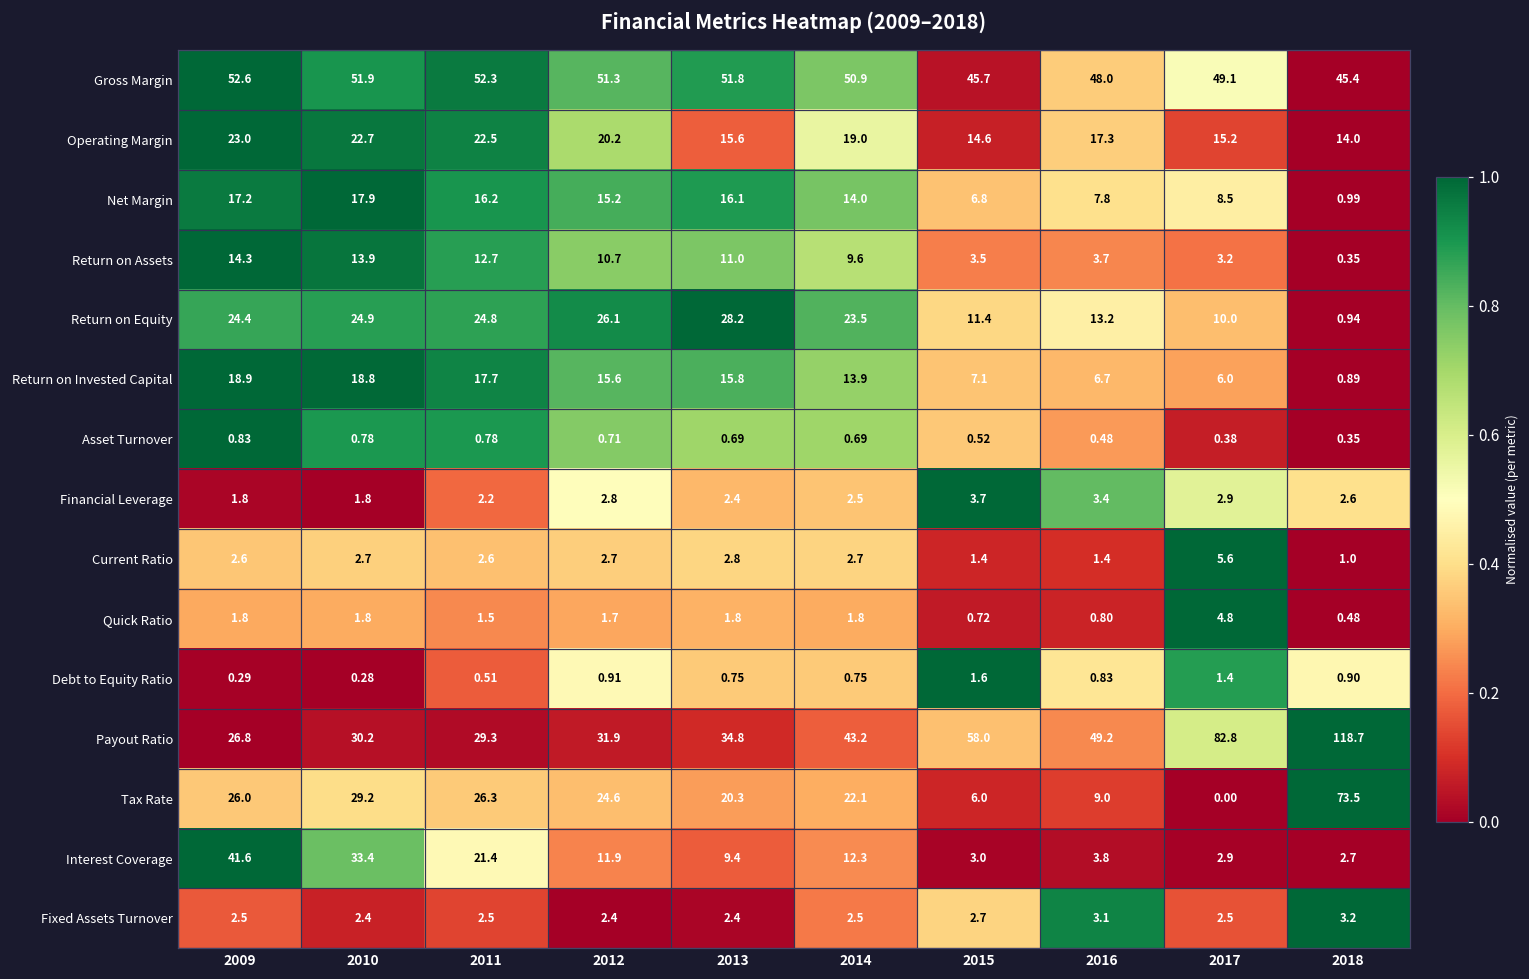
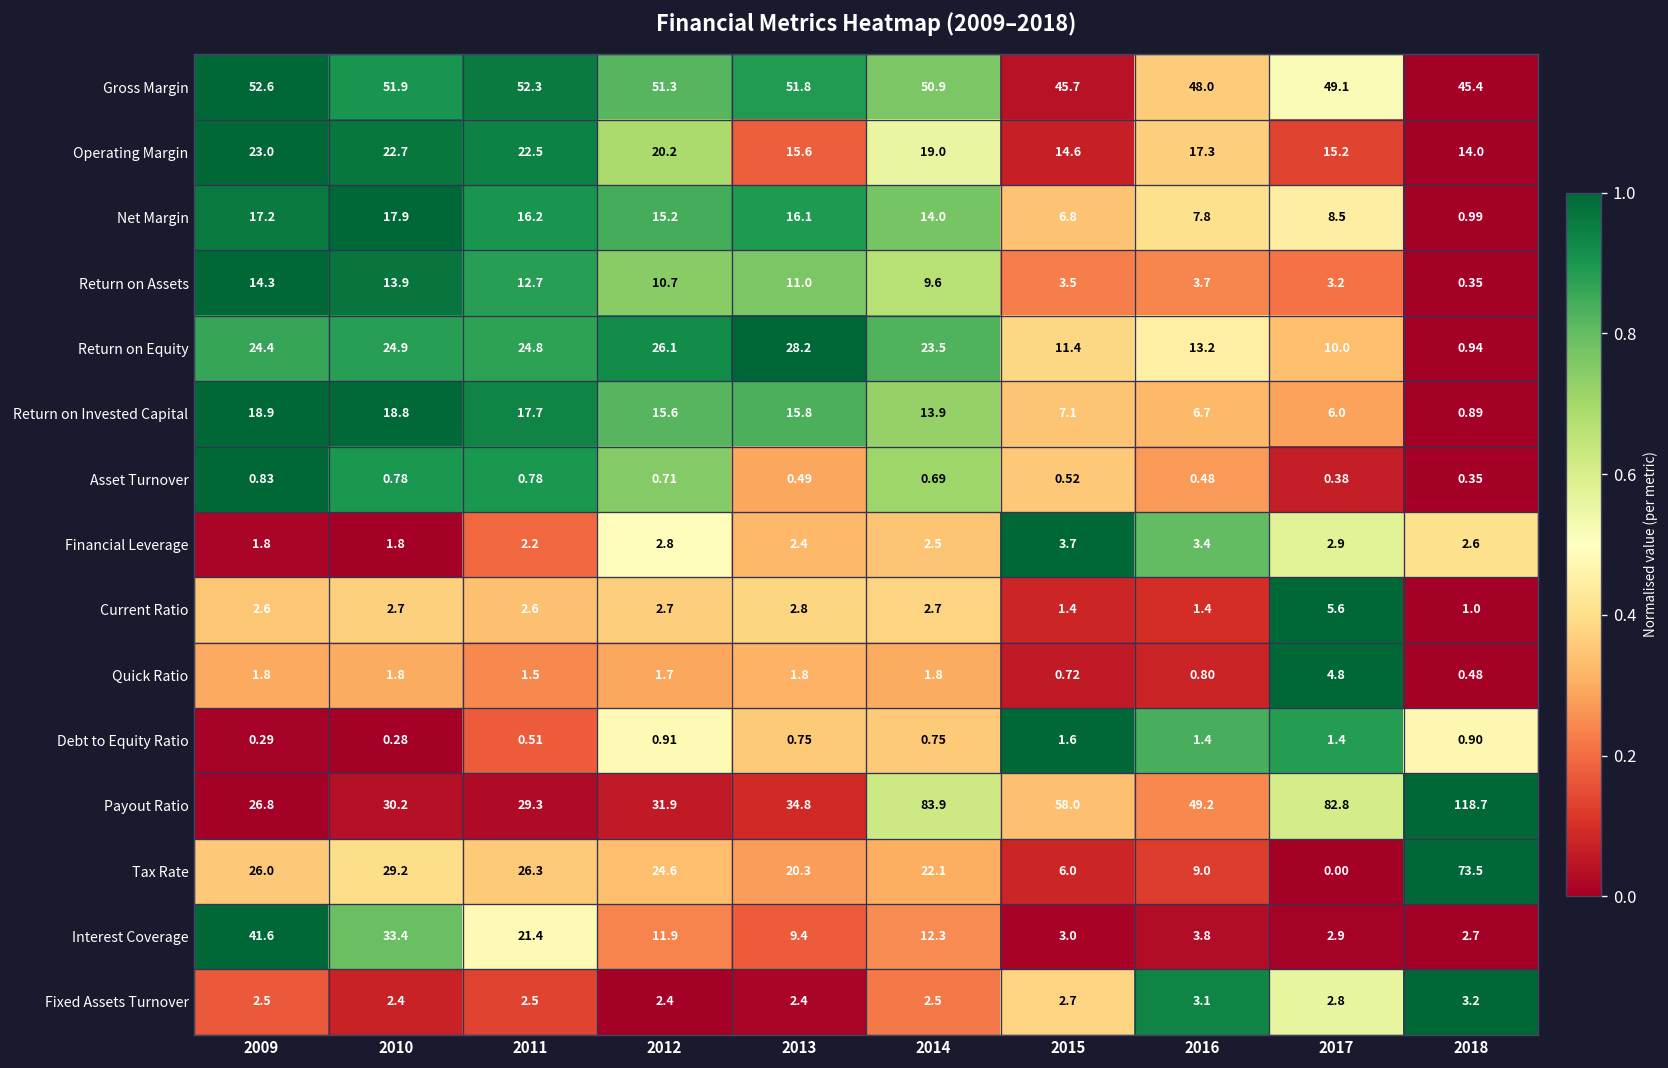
  {
    "Gross Margin": {
      "2009": 52.6,
      "2010": 51.9,
      "2011": 52.3,
      "2012": 51.3,
      "2013": 51.8,
      "2014": 50.9,
      "2015": 45.7,
      "2016": 48.0,
      "2017": 49.1,
      "2018": 45.4
    },
    "Operating Margin": {
      "2009": 23.0,
      "2010": 22.7,
      "2011": 22.5,
      "2012": 20.2,
      "2013": 15.6,
      "2014": 19.0,
      "2015": 14.6,
      "2016": 17.3,
      "2017": 15.2,
      "2018": 14.0
    },
    "Net Margin": {
      "2009": 17.2,
      "2010": 17.9,
      "2011": 16.2,
      "2012": 15.2,
      "2013": 16.1,
      "2014": 14.0,
      "2015": 6.8,
      "2016": 7.8,
      "2017": 8.5,
      "2018": 0.99
    },
    "Return on Assets": {
      "2009": 14.3,
      "2010": 13.9,
      "2011": 12.7,
      "2012": 10.7,
      "2013": 11.0,
      "2014": 9.6,
      "2015": 3.5,
      "2016": 3.7,
      "2017": 3.2,
      "2018": 0.35
    },
    "Return on Equity": {
      "2009": 24.4,
      "2010": 24.9,
      "2011": 24.8,
      "2012": 26.1,
      "2013": 28.2,
      "2014": 23.5,
      "2015": 11.4,
      "2016": 13.2,
      "2017": 10.0,
      "2018": 0.94
    },
    "Return on Invested Capital": {
      "2009": 18.9,
      "2010": 18.8,
      "2011": 17.7,
      "2012": 15.6,
      "2013": 15.8,
      "2014": 13.9,
      "2015": 7.1,
      "2016": 6.7,
      "2017": 6.0,
      "2018": 0.89
    },
    "Asset Turnover": {
      "2009": 0.83,
      "2010": 0.78,
      "2011": 0.78,
      "2012": 0.71,
-     "2013": 0.69,
+     "2013": 0.49,
      "2014": 0.69,
      "2015": 0.52,
      "2016": 0.48,
      "2017": 0.38,
      "2018": 0.35
    },
    "Financial Leverage": {
      "2009": 1.8,
      "2010": 1.8,
      "2011": 2.2,
      "2012": 2.8,
      "2013": 2.4,
      "2014": 2.5,
      "2015": 3.7,
      "2016": 3.4,
      "2017": 2.9,
      "2018": 2.6
    },
    "Current Ratio": {
      "2009": 2.6,
      "2010": 2.7,
      "2011": 2.6,
      "2012": 2.7,
      "2013": 2.8,
      "2014": 2.7,
      "2015": 1.4,
      "2016": 1.4,
      "2017": 5.6,
      "2018": 1.0
    },
    "Quick Ratio": {
      "2009": 1.8,
      "2010": 1.8,
      "2011": 1.5,
      "2012": 1.7,
      "2013": 1.8,
      "2014": 1.8,
      "2015": 0.72,
      "2016": 0.80,
      "2017": 4.8,
      "2018": 0.48
    },
    "Debt to Equity Ratio": {
      "2009": 0.29,
      "2010": 0.28,
      "2011": 0.51,
      "2012": 0.91,
      "2013": 0.75,
      "2014": 0.75,
      "2015": 1.6,
-     "2016": 0.83,
+     "2016": 1.4,
      "2017": 1.4,
      "2018": 0.90
    },
    "Payout Ratio": {
      "2009": 26.8,
      "2010": 30.2,
      "2011": 29.3,
      "2012": 31.9,
      "2013": 34.8,
-     "2014": 43.2,
+     "2014": 83.9,
      "2015": 58.0,
      "2016": 49.2,
      "2017": 82.8,
      "2018": 118.7
    },
    "Tax Rate": {
      "2009": 26.0,
      "2010": 29.2,
      "2011": 26.3,
      "2012": 24.6,
      "2013": 20.3,
      "2014": 22.1,
      "2015": 6.0,
      "2016": 9.0,
      "2017": 0.00,
      "2018": 73.5
    },
    "Interest Coverage": {
      "2009": 41.6,
      "2010": 33.4,
      "2011": 21.4,
      "2012": 11.9,
      "2013": 9.4,
      "2014": 12.3,
      "2015": 3.0,
      "2016": 3.8,
      "2017": 2.9,
      "2018": 2.7
    },
    "Fixed Assets Turnover": {
      "2009": 2.5,
      "2010": 2.4,
      "2011": 2.5,
      "2012": 2.4,
      "2013": 2.4,
      "2014": 2.5,
      "2015": 2.7,
      "2016": 3.1,
-     "2017": 2.5,
+     "2017": 2.8,
      "2018": 3.2
    }
  }
